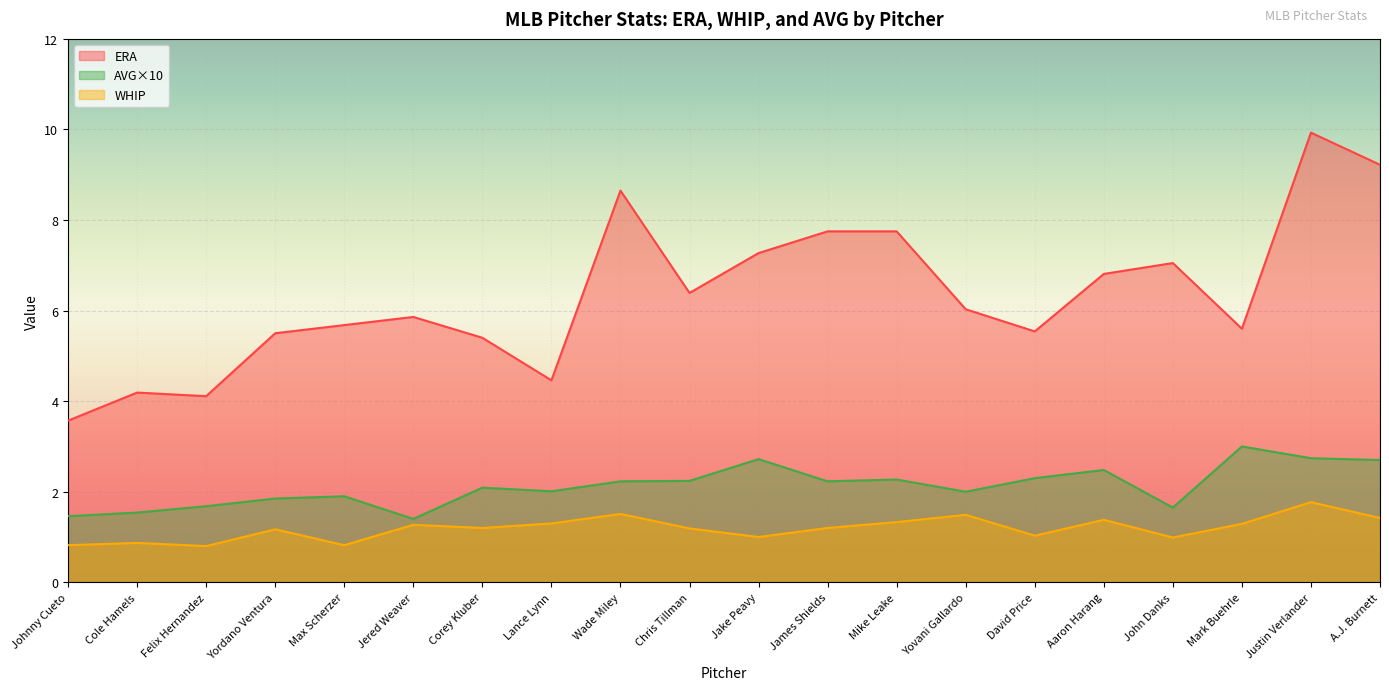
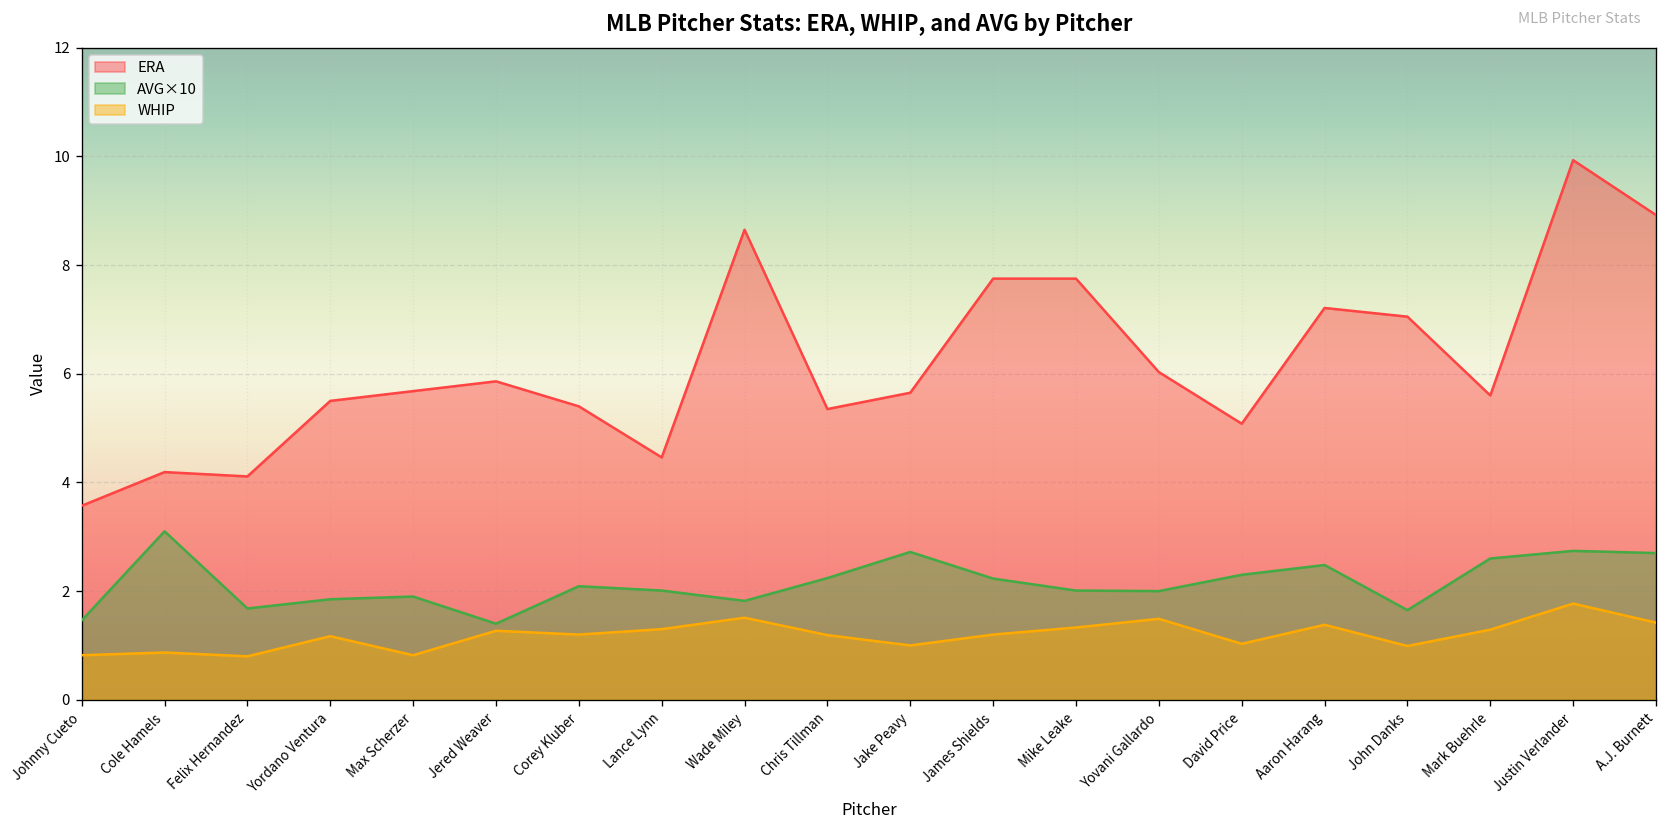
  {
    "ERA": {
      "Johnny Cueto": 3.6,
      "Cole Hamels": 4.2,
      "Felix Hernandez": 4.1,
      "Yordano Ventura": 5.5,
      "Max Scherzer": 5.7,
      "Jered Weaver": 5.9,
      "Corey Kluber": 5.4,
      "Lance Lynn": 4.5,
      "Wade Miley": 8.7,
-     "Chris Tillman": 6.4,
-     "Jake Peavy": 7.3,
+     "Chris Tillman": 5.4,
+     "Jake Peavy": 5.7,
      "James Shields": 7.8,
      "Mike Leake": 7.8,
      "Yovani Gallardo": 6.0,
-     "David Price": 5.5,
-     "Aaron Harang": 6.8,
+     "David Price": 5.1,
+     "Aaron Harang": 7.2,
      "John Danks": 7.1,
      "Mark Buehrle": 5.6,
      "Justin Verlander": 9.9,
-     "A.J. Burnett": 9.2
+     "A.J. Burnett": 8.9
    },
    "AVG×10": {
      "Johnny Cueto": 1.5,
-     "Cole Hamels": 1.5,
+     "Cole Hamels": 3.1,
      "Felix Hernandez": 1.7,
      "Yordano Ventura": 1.9,
      "Max Scherzer": 1.9,
      "Jered Weaver": 1.4,
      "Corey Kluber": 2.1,
      "Lance Lynn": 2.0,
-     "Wade Miley": 2.2,
+     "Wade Miley": 1.8,
      "Chris Tillman": 2.2,
      "Jake Peavy": 2.7,
      "James Shields": 2.2,
-     "Mike Leake": 2.3,
+     "Mike Leake": 2.0,
      "Yovani Gallardo": 2.0,
      "David Price": 2.3,
      "Aaron Harang": 2.5,
      "John Danks": 1.7,
-     "Mark Buehrle": 3.0,
+     "Mark Buehrle": 2.6,
      "Justin Verlander": 2.7,
      "A.J. Burnett": 2.7
    },
    "WHIP": {
      "Johnny Cueto": 0.8,
      "Cole Hamels": 0.9,
      "Felix Hernandez": 0.8,
      "Yordano Ventura": 1.2,
      "Max Scherzer": 0.8,
      "Jered Weaver": 1.3,
      "Corey Kluber": 1.2,
      "Lance Lynn": 1.3,
      "Wade Miley": 1.5,
      "Chris Tillman": 1.2,
      "Jake Peavy": 1.0,
      "James Shields": 1.2,
      "Mike Leake": 1.3,
      "Yovani Gallardo": 1.5,
      "David Price": 1.0,
      "Aaron Harang": 1.4,
      "John Danks": 1.0,
      "Mark Buehrle": 1.3,
      "Justin Verlander": 1.8,
      "A.J. Burnett": 1.4
    }
  }
